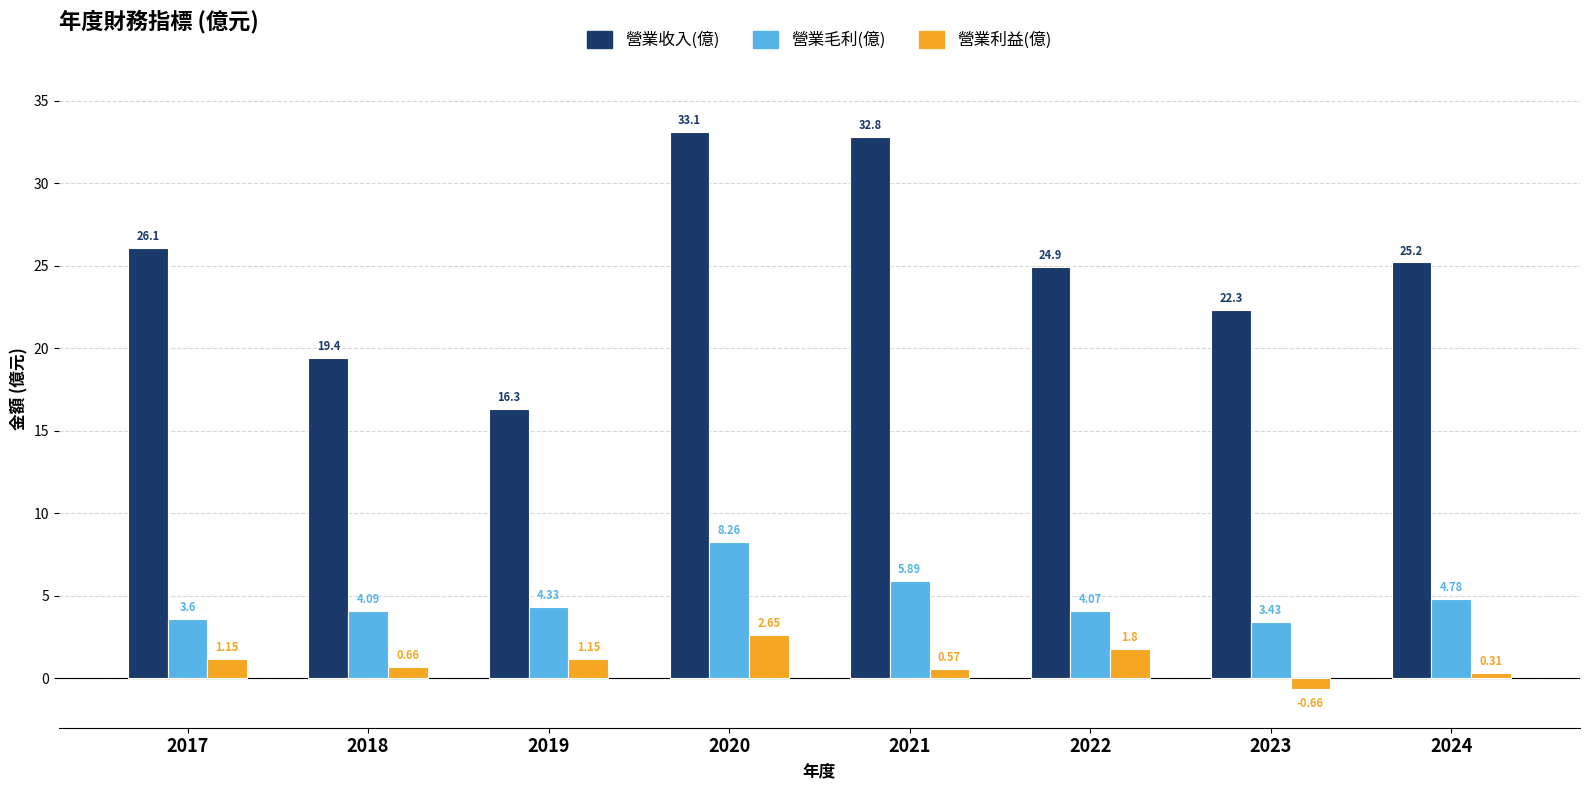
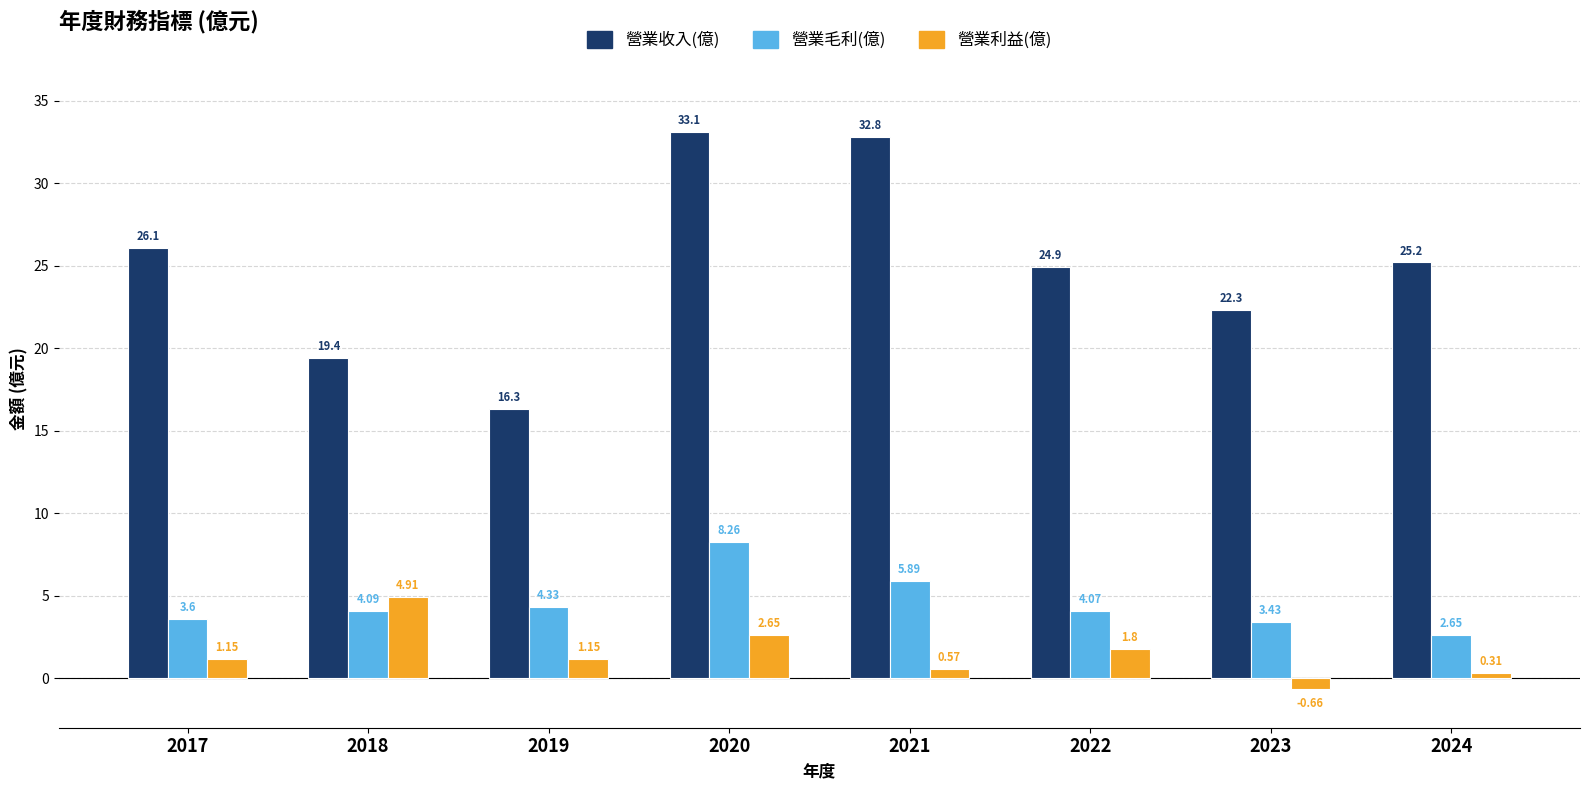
  {
    "營業收入(億)": {
      "2017": 26.1,
      "2018": 19.4,
      "2019": 16.3,
      "2020": 33.1,
      "2021": 32.8,
      "2022": 24.9,
      "2023": 22.3,
      "2024": 25.2
    },
    "營業毛利(億)": {
      "2017": 3.6,
      "2018": 4.09,
      "2019": 4.33,
      "2020": 8.26,
      "2021": 5.89,
      "2022": 4.07,
      "2023": 3.43,
-     "2024": 4.78
+     "2024": 2.65
    },
    "營業利益(億)": {
      "2017": 1.15,
-     "2018": 0.66,
+     "2018": 4.91,
      "2019": 1.15,
      "2020": 2.65,
      "2021": 0.57,
      "2022": 1.8,
      "2023": -0.66,
      "2024": 0.31
    }
  }
